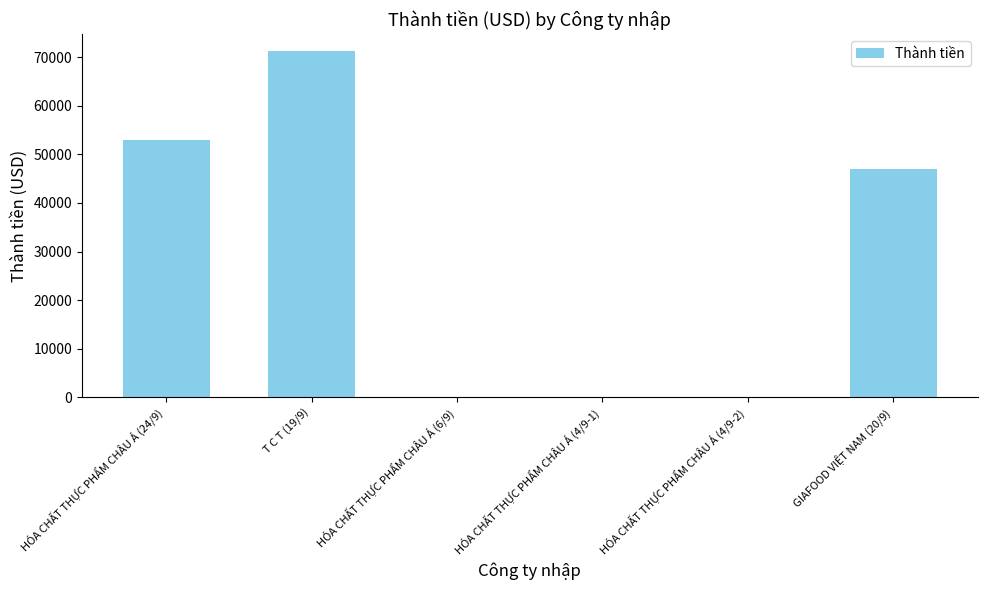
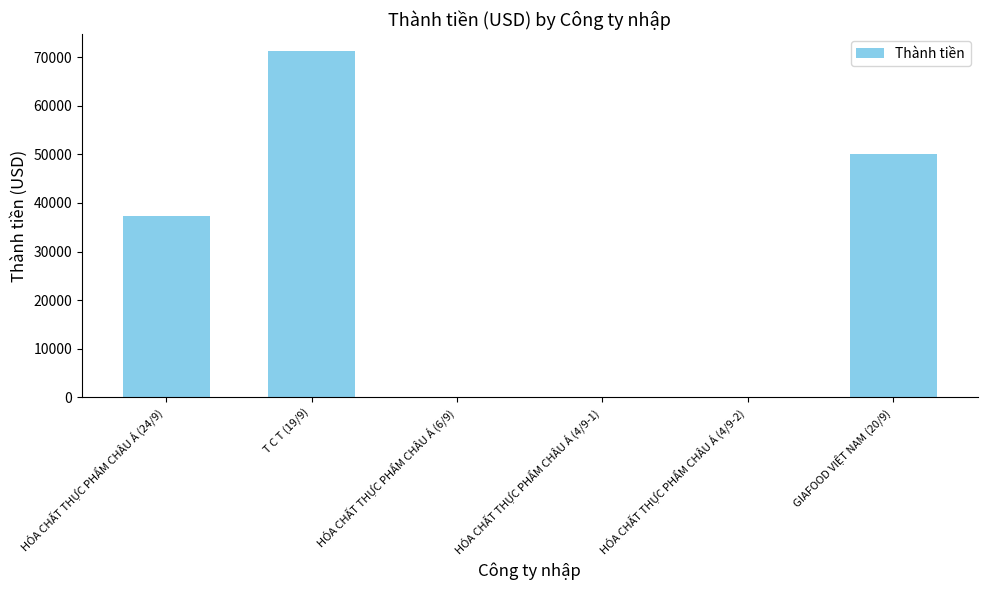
  {
-   "HÓA CHẤT THỰC PHẨM CHÂU Á (24/9)": 53000,
+   "HÓA CHẤT THỰC PHẨM CHÂU Á (24/9)": 37000,
    "T C T (19/9)": 71000,
-   "GIAFOOD VIỆT NAM (20/9)": 47000
+   "GIAFOOD VIỆT NAM (20/9)": 50000
  }
